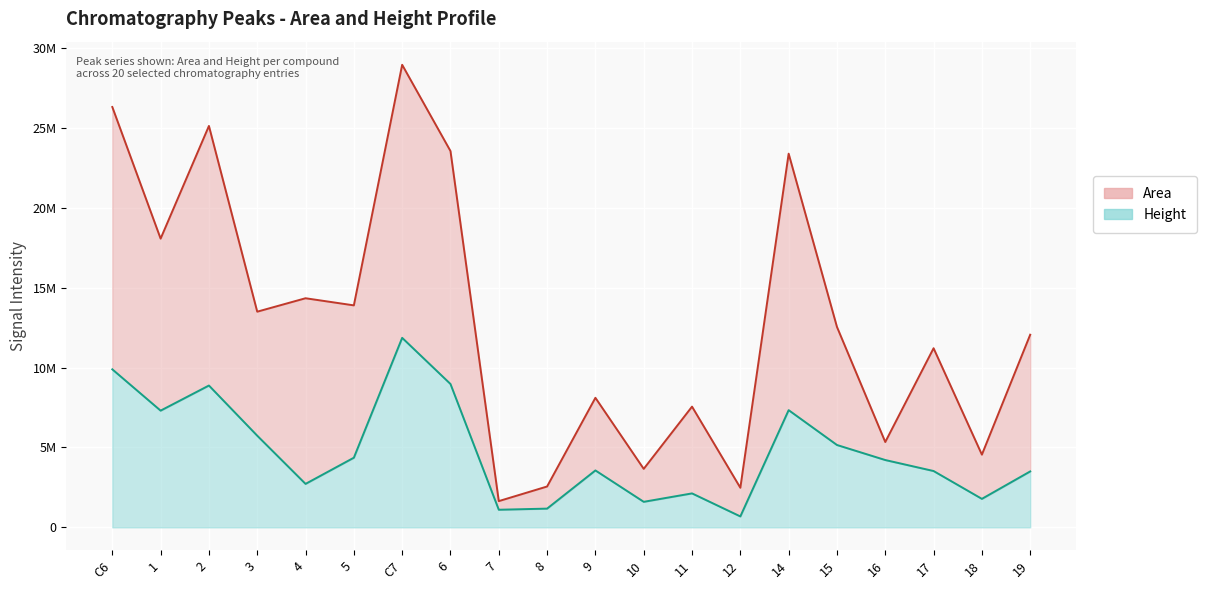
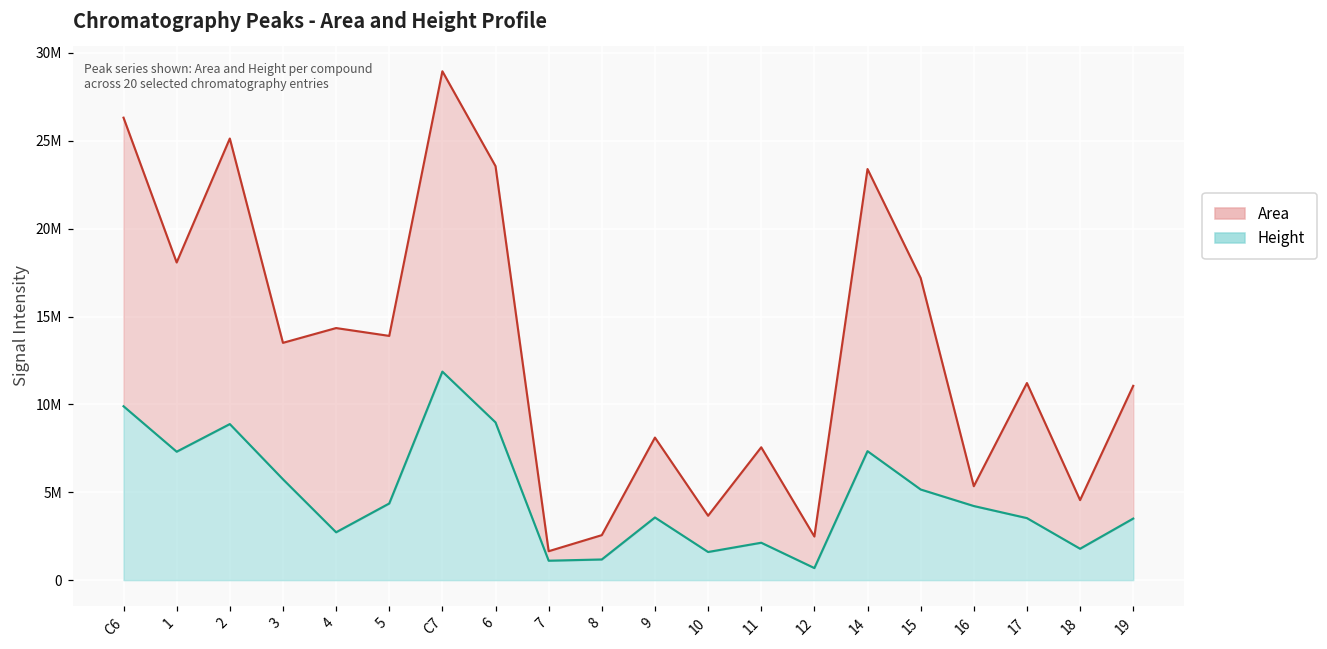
  {
    "Area": {
      "C6": 26300000,
      "1": 18100000,
      "2": 25100000,
      "3": 13500000,
      "4": 14300000,
      "5": 13900000,
      "C7": 29000000,
      "6": 23600000,
      "7": 1600000,
      "8": 2600000,
      "9": 8100000,
      "10": 3700000,
      "11": 7600000,
      "12": 2500000,
      "14": 23400000,
-     "15": 12500000,
+     "15": 17200000,
      "16": 5300000,
      "17": 11200000,
      "18": 4600000,
-     "19": 12100000
+     "19": 11100000
    },
    "Height": {
      "C6": 9900000,
      "1": 7300000,
      "2": 8900000,
      "3": 5700000,
      "4": 2700000,
      "5": 4400000,
      "C7": 11900000,
      "6": 9000000,
      "7": 1100000,
      "8": 1200000,
      "9": 3600000,
      "10": 1600000,
      "11": 2100000,
      "12": 700000,
      "14": 7300000,
      "15": 5200000,
      "16": 4200000,
      "17": 3500000,
      "18": 1800000,
      "19": 3500000
    }
  }
